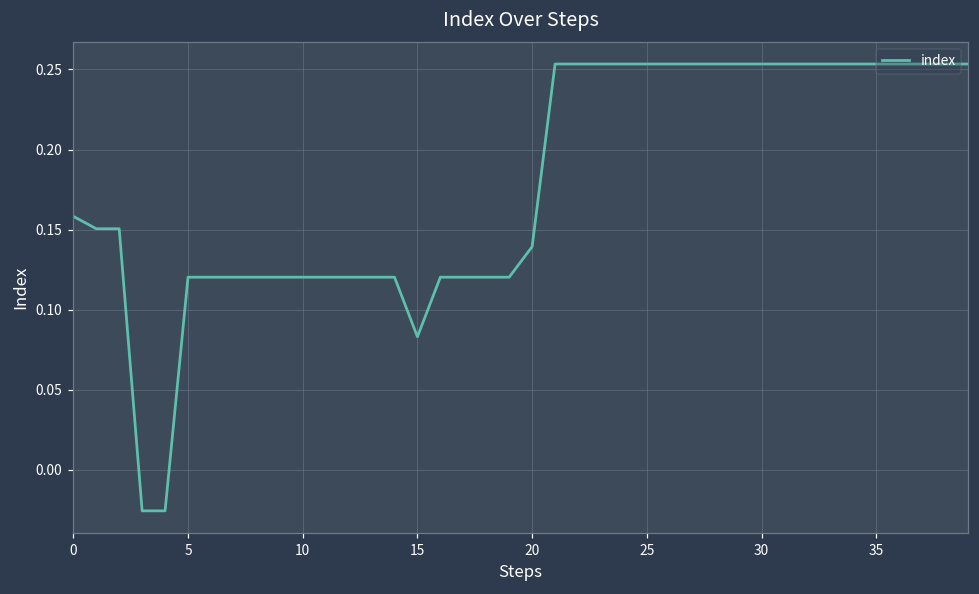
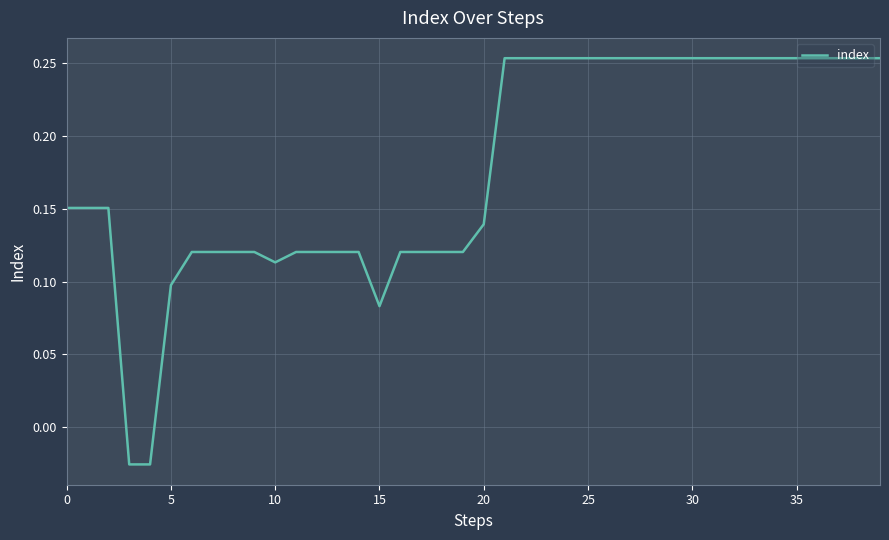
  {
-   "0": 0.158,
-   "5": 0.120,
-   "10": 0.120,
+   "0": 0.151,
+   "5": 0.098,
+   "10": 0.113,
    "15": 0.083,
    "20": 0.139,
    "25": 0.253,
    "30": 0.253,
    "35": 0.253
  }
